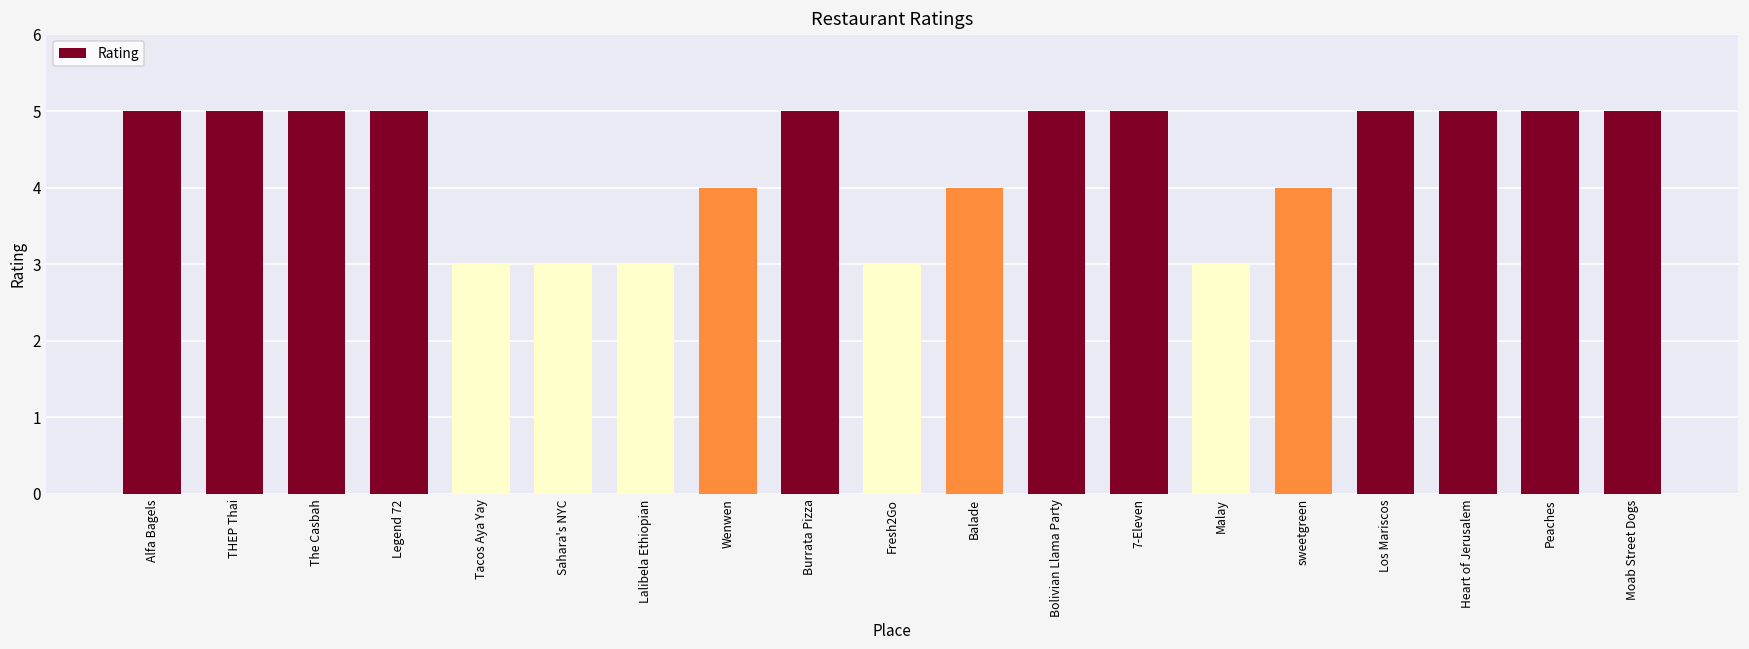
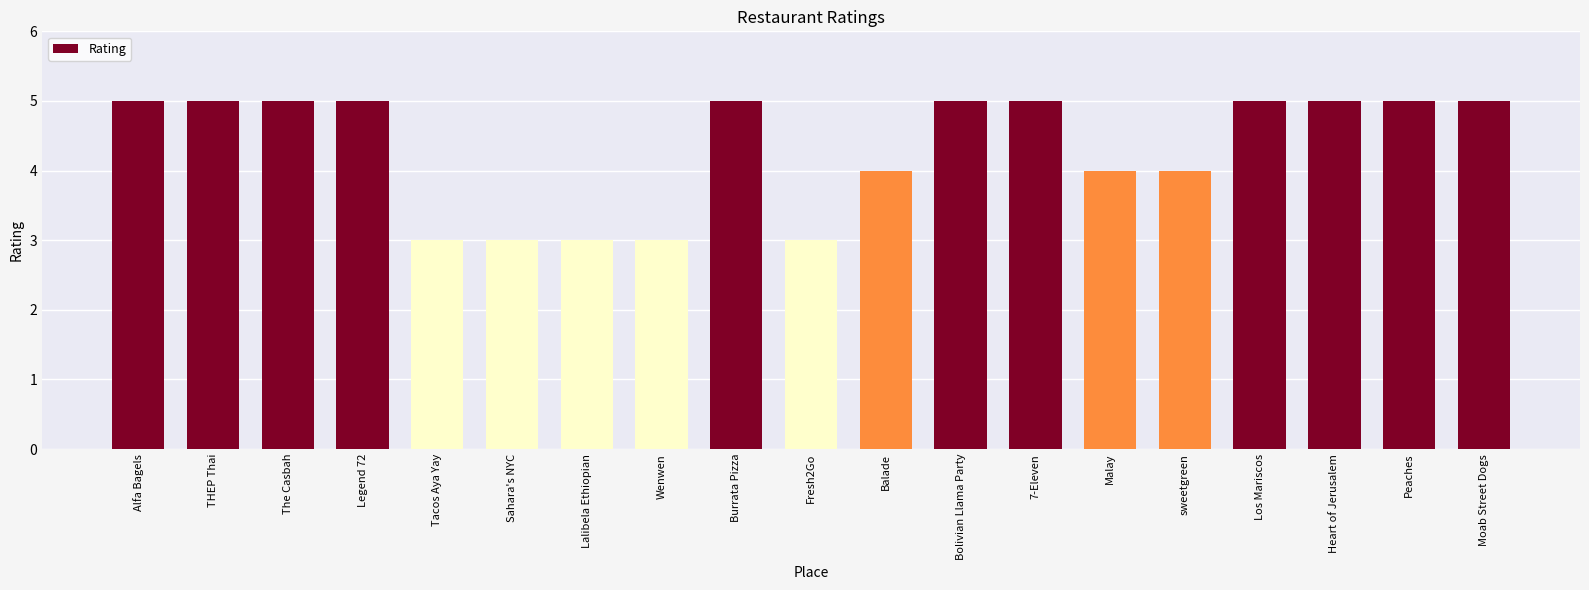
  {
    "Alfa Bagels": 5,
    "THEP Thai": 5,
    "The Casbah": 5,
    "Legend 72": 5,
    "Tacos Aya Yay": 3,
    "Sahara's NYC": 3,
    "Lalibela Ethiopian": 3,
-   "Wenwen": 4,
+   "Wenwen": 3,
    "Burrata Pizza": 5,
    "Fresh2Go": 3,
    "Balade": 4,
    "Bolivian Llama Party": 5,
    "7-Eleven": 5,
-   "Malay": 3,
+   "Malay": 4,
    "sweetgreen": 4,
    "Los Mariscos": 5,
    "Heart of Jerusalem": 5,
    "Peaches": 5,
    "Moab Street Dogs": 5
  }
